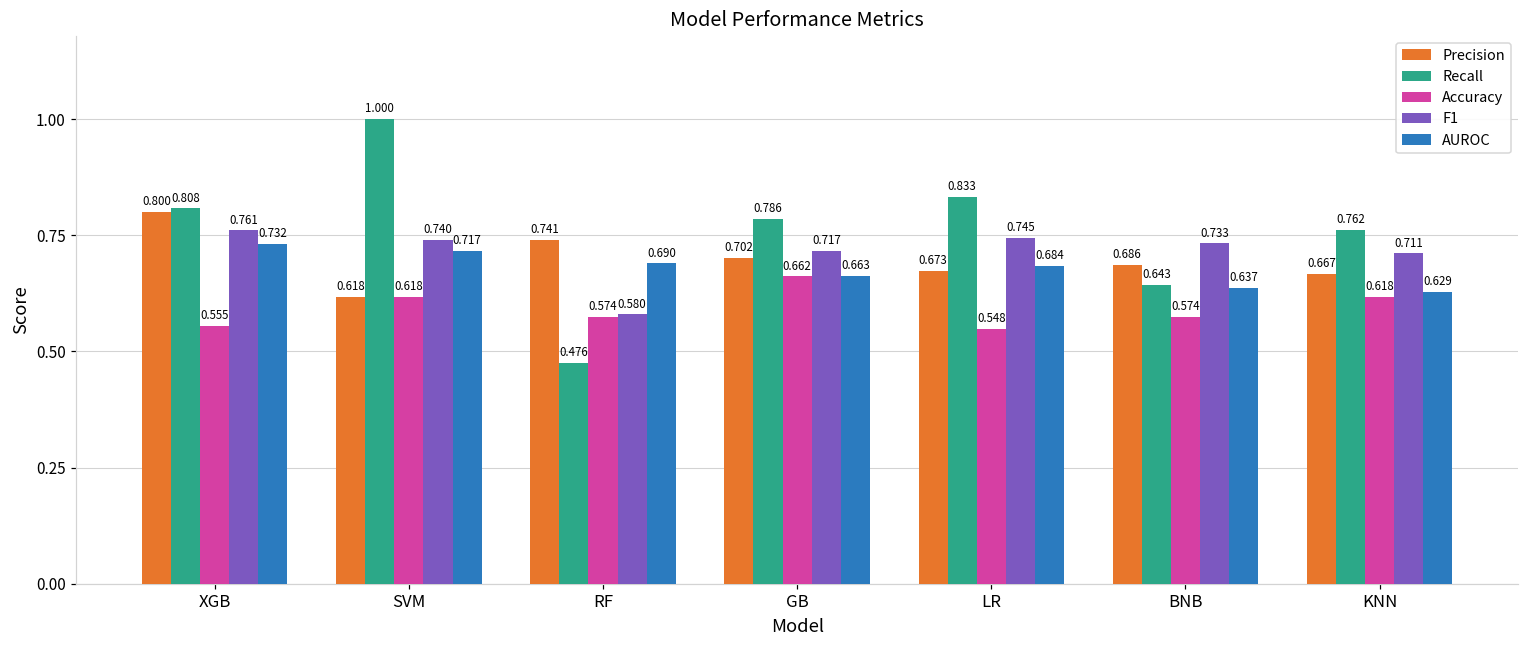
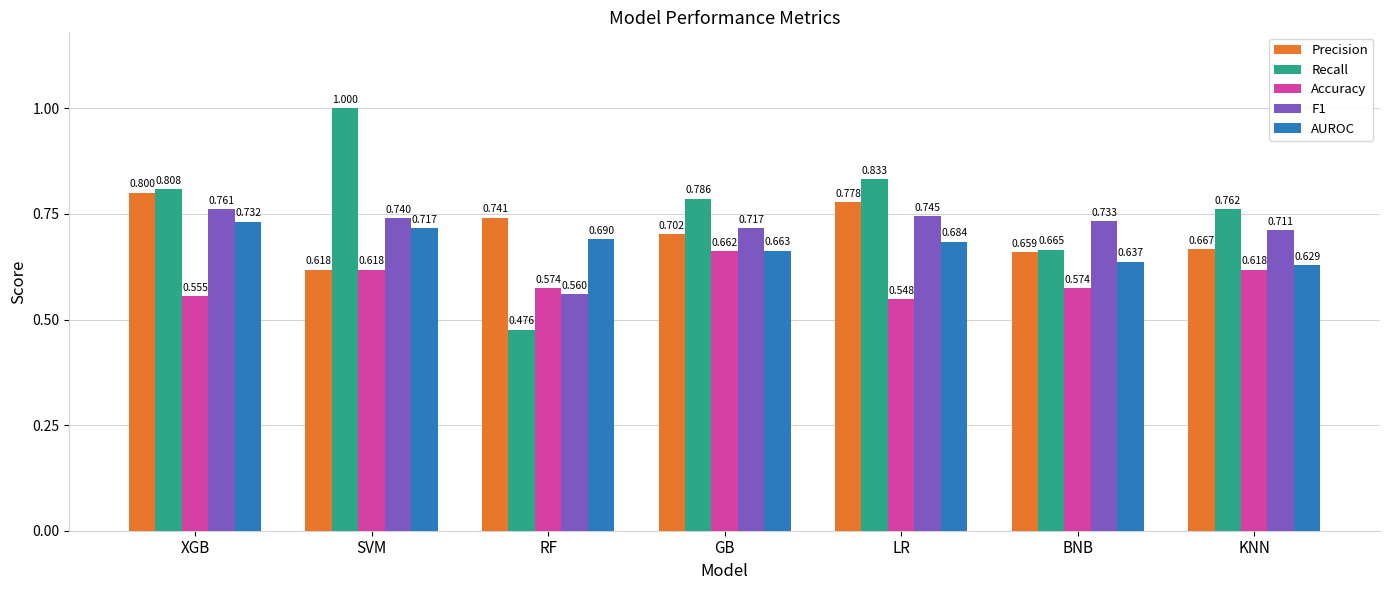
  {
    "Precision": {
      "XGB": 0.800,
      "SVM": 0.618,
      "RF": 0.741,
      "GB": 0.702,
-     "LR": 0.673,
-     "BNB": 0.686,
+     "LR": 0.778,
+     "BNB": 0.659,
      "KNN": 0.667
    },
    "Recall": {
      "XGB": 0.808,
      "SVM": 1.000,
      "RF": 0.476,
      "GB": 0.786,
      "LR": 0.833,
-     "BNB": 0.643,
+     "BNB": 0.665,
      "KNN": 0.762
    },
    "Accuracy": {
      "XGB": 0.555,
      "SVM": 0.618,
      "RF": 0.574,
      "GB": 0.662,
      "LR": 0.548,
      "BNB": 0.574,
      "KNN": 0.618
    },
    "F1": {
      "XGB": 0.761,
      "SVM": 0.740,
-     "RF": 0.580,
+     "RF": 0.560,
      "GB": 0.717,
      "LR": 0.745,
      "BNB": 0.733,
      "KNN": 0.711
    },
    "AUROC": {
      "XGB": 0.732,
      "SVM": 0.717,
      "RF": 0.690,
      "GB": 0.663,
      "LR": 0.684,
      "BNB": 0.637,
      "KNN": 0.629
    }
  }
